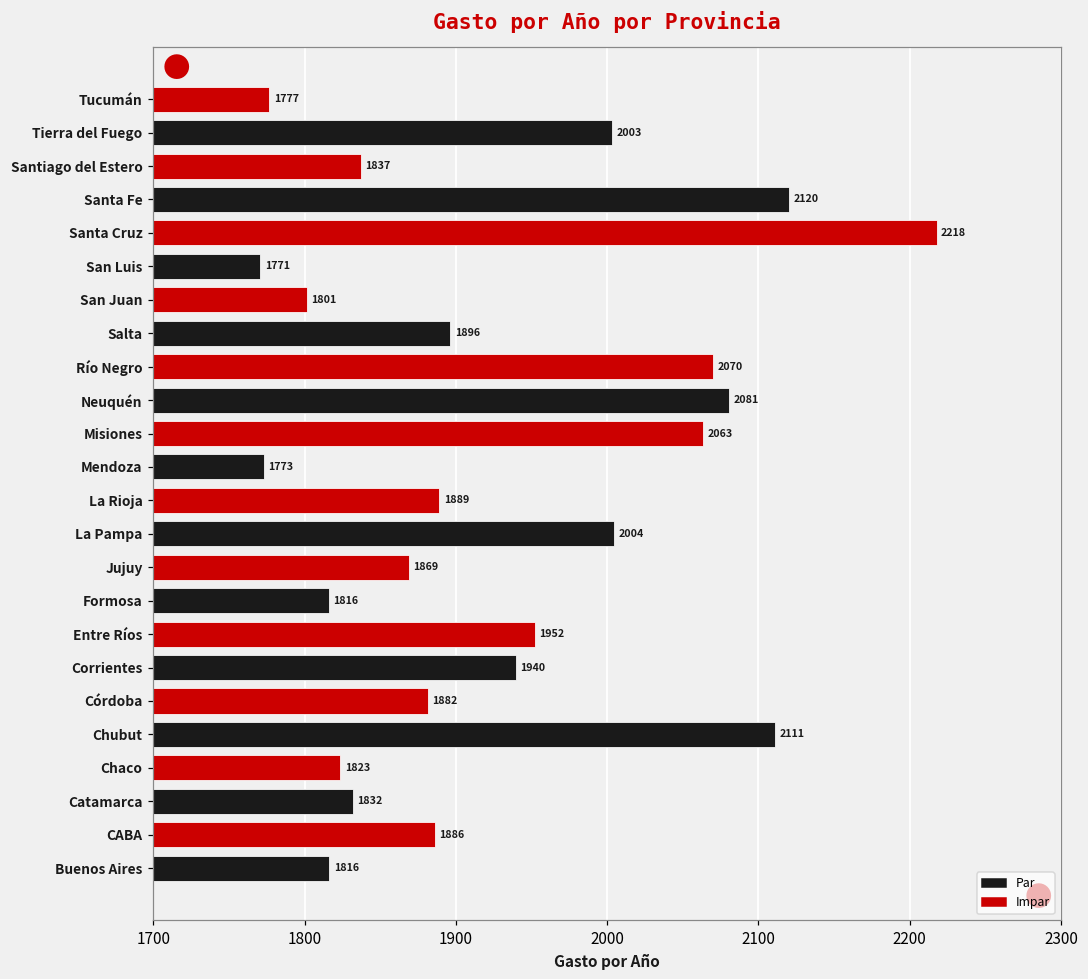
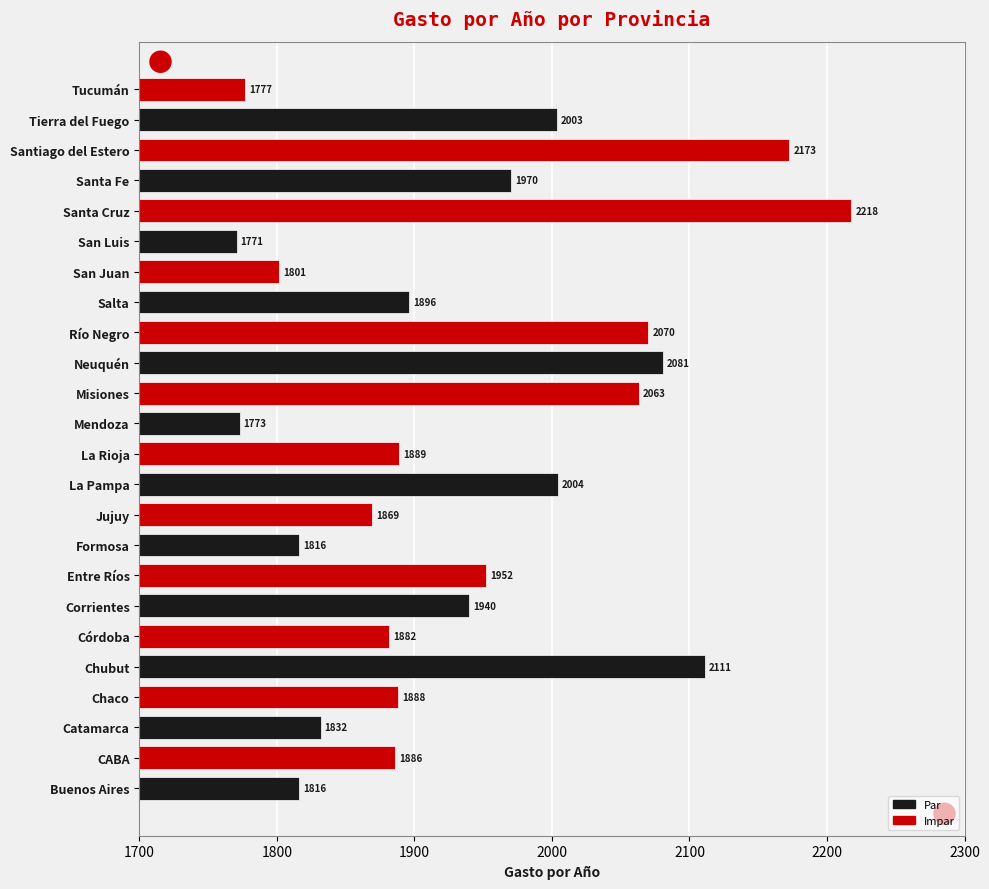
  {
    "Tucumán": 1777,
    "Tierra del Fuego": 2003,
-   "Santiago del Estero": 1837,
-   "Santa Fe": 2120,
+   "Santiago del Estero": 2173,
+   "Santa Fe": 1970,
    "Santa Cruz": 2218,
    "San Luis": 1771,
    "San Juan": 1801,
    "Salta": 1896,
    "Río Negro": 2070,
    "Neuquén": 2081,
    "Misiones": 2063,
    "Mendoza": 1773,
    "La Rioja": 1889,
    "La Pampa": 2004,
    "Jujuy": 1869,
    "Formosa": 1816,
    "Entre Ríos": 1952,
    "Corrientes": 1940,
    "Córdoba": 1882,
    "Chubut": 2111,
-   "Chaco": 1823,
+   "Chaco": 1888,
    "Catamarca": 1832,
    "CABA": 1886,
    "Buenos Aires": 1816
  }
